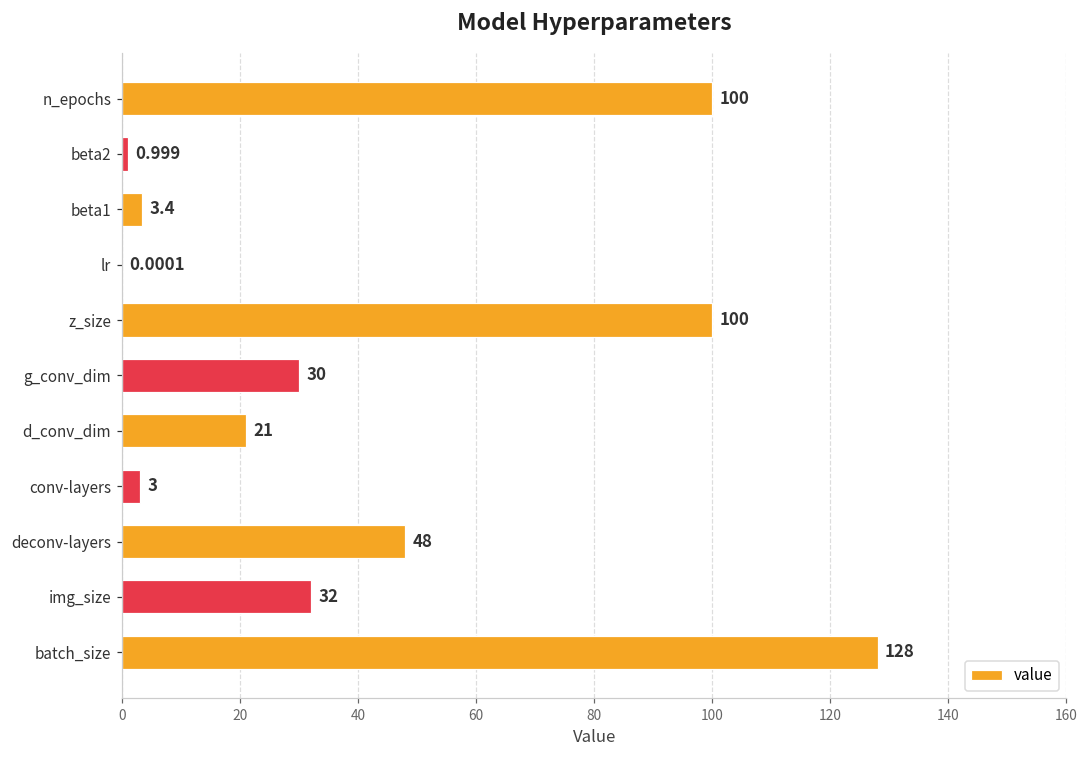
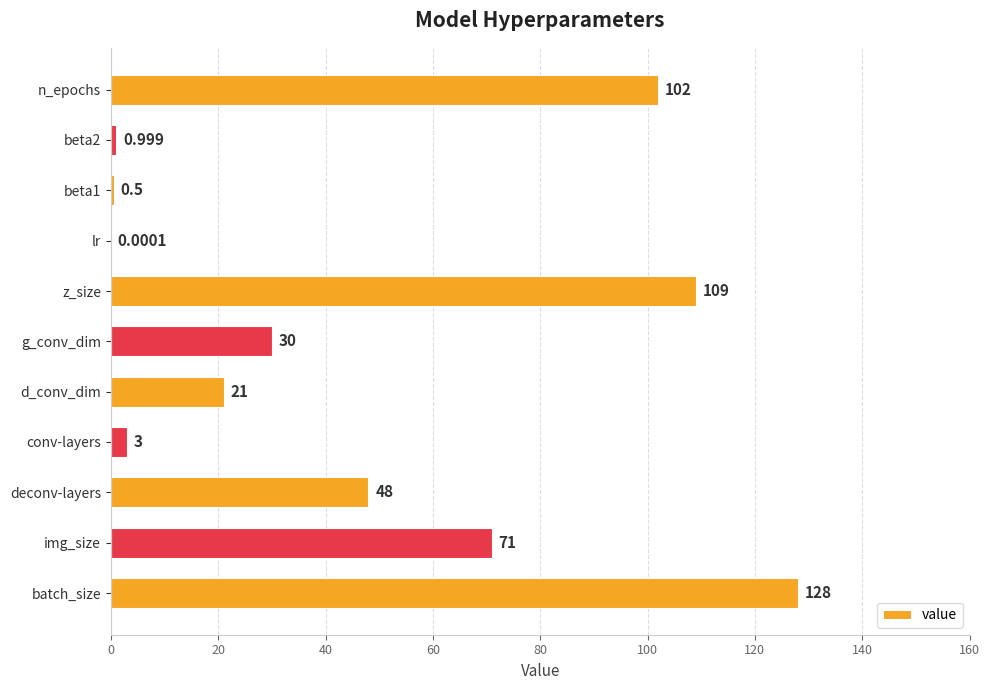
  {
-   "n_epochs": 100,
+   "n_epochs": 102,
    "beta2": 0.999,
-   "beta1": 3.4,
+   "beta1": 0.5,
    "lr": 0.0001,
-   "z_size": 100,
+   "z_size": 109,
    "g_conv_dim": 30,
    "d_conv_dim": 21,
    "conv-layers": 3,
    "deconv-layers": 48,
-   "img_size": 32,
+   "img_size": 71,
    "batch_size": 128
  }
